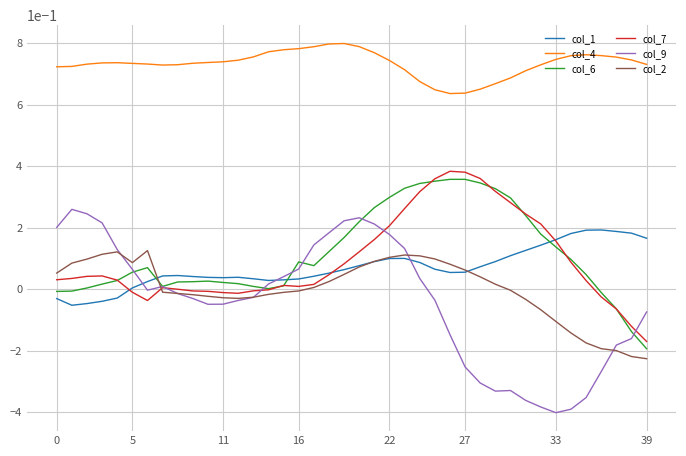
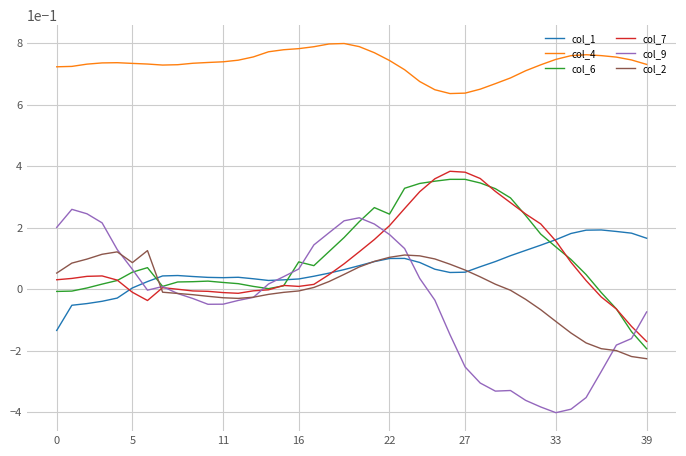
  {
    "col_1": {
-     "0": -0.03,
+     "0": -0.13,
      "5": 0.00,
      "11": 0.04,
      "16": 0.03,
      "39": 0.17
    },
    "col_4": {
      "0": 0.72,
      "5": 0.73,
      "11": 0.74,
      "16": 0.78,
      "22": 0.74,
      "27": 0.64,
      "33": 0.75,
      "39": 0.73
    },
    "col_6": {
      "0": -0.01,
      "5": 0.05,
      "11": 0.02,
      "16": 0.09,
-     "22": 0.30,
+     "22": 0.24,
      "27": 0.36,
      "33": 0.14,
      "39": -0.19
    },
    "col_7": {
      "0": 0.03,
      "5": -0.01,
      "11": -0.01,
      "16": 0.01,
      "22": 0.21,
      "27": 0.38,
      "39": -0.17
    },
    "col_9": {
      "0": 0.20,
      "5": 0.06,
      "11": -0.05,
      "16": 0.07,
      "22": 0.18,
      "27": -0.25,
      "33": -0.40,
      "39": -0.07
    },
    "col_2": {
      "0": 0.05,
      "5": 0.09,
      "11": -0.03,
      "16": -0.01,
      "33": -0.11,
      "39": -0.23
    }
  }
